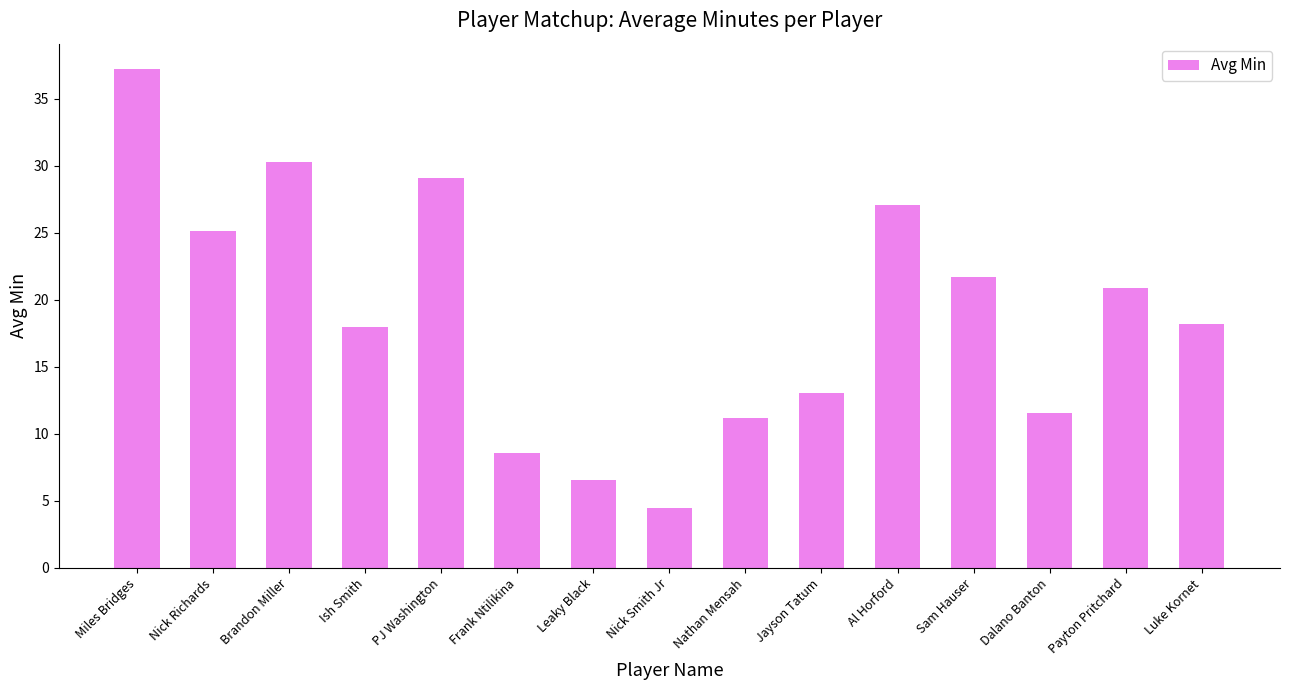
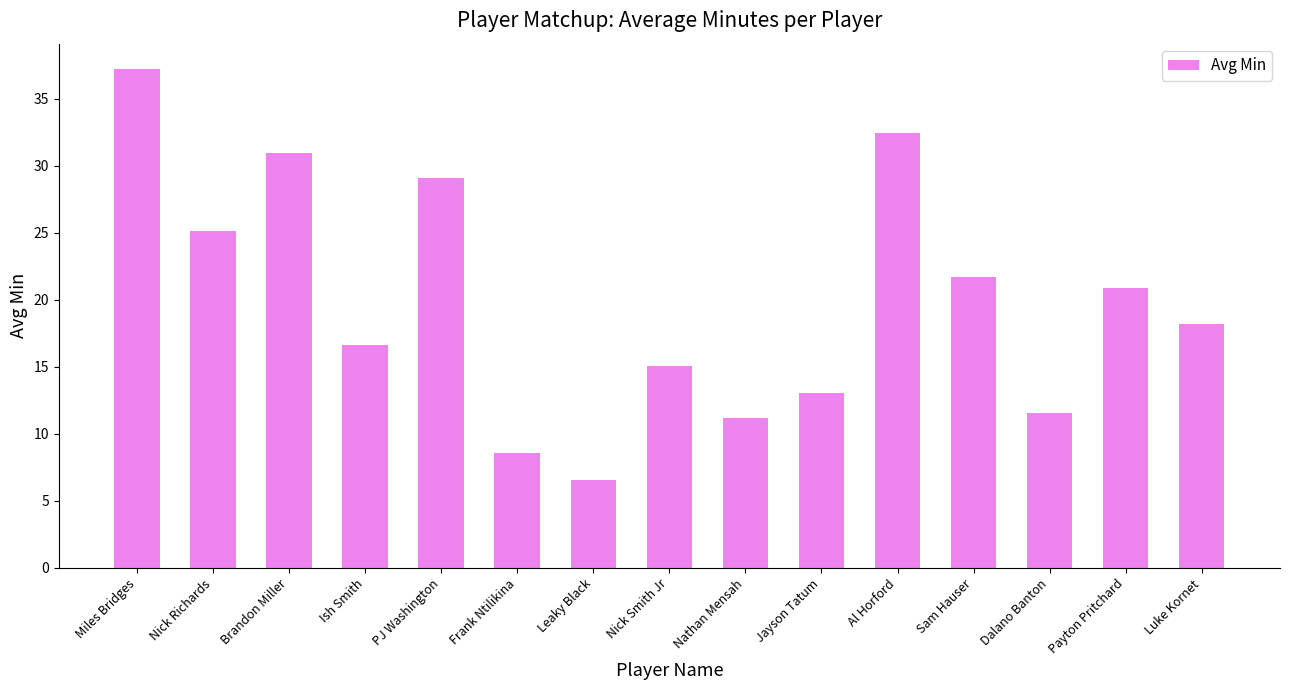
  {
    "Miles Bridges": 37.3,
    "Nick Richards": 25.1,
-   "Brandon Miller": 30.3,
-   "Ish Smith": 18.0,
+   "Brandon Miller": 31.0,
+   "Ish Smith": 16.6,
    "PJ Washington": 29.1,
    "Frank Ntilikina": 8.6,
    "Leaky Black": 6.6,
-   "Nick Smith Jr": 4.5,
+   "Nick Smith Jr": 15.0,
    "Nathan Mensah": 11.2,
    "Jayson Tatum": 13.1,
-   "Al Horford": 27.1,
+   "Al Horford": 32.4,
    "Sam Hauser": 21.7,
    "Dalano Banton": 11.5,
    "Payton Pritchard": 20.9,
    "Luke Kornet": 18.2
  }
